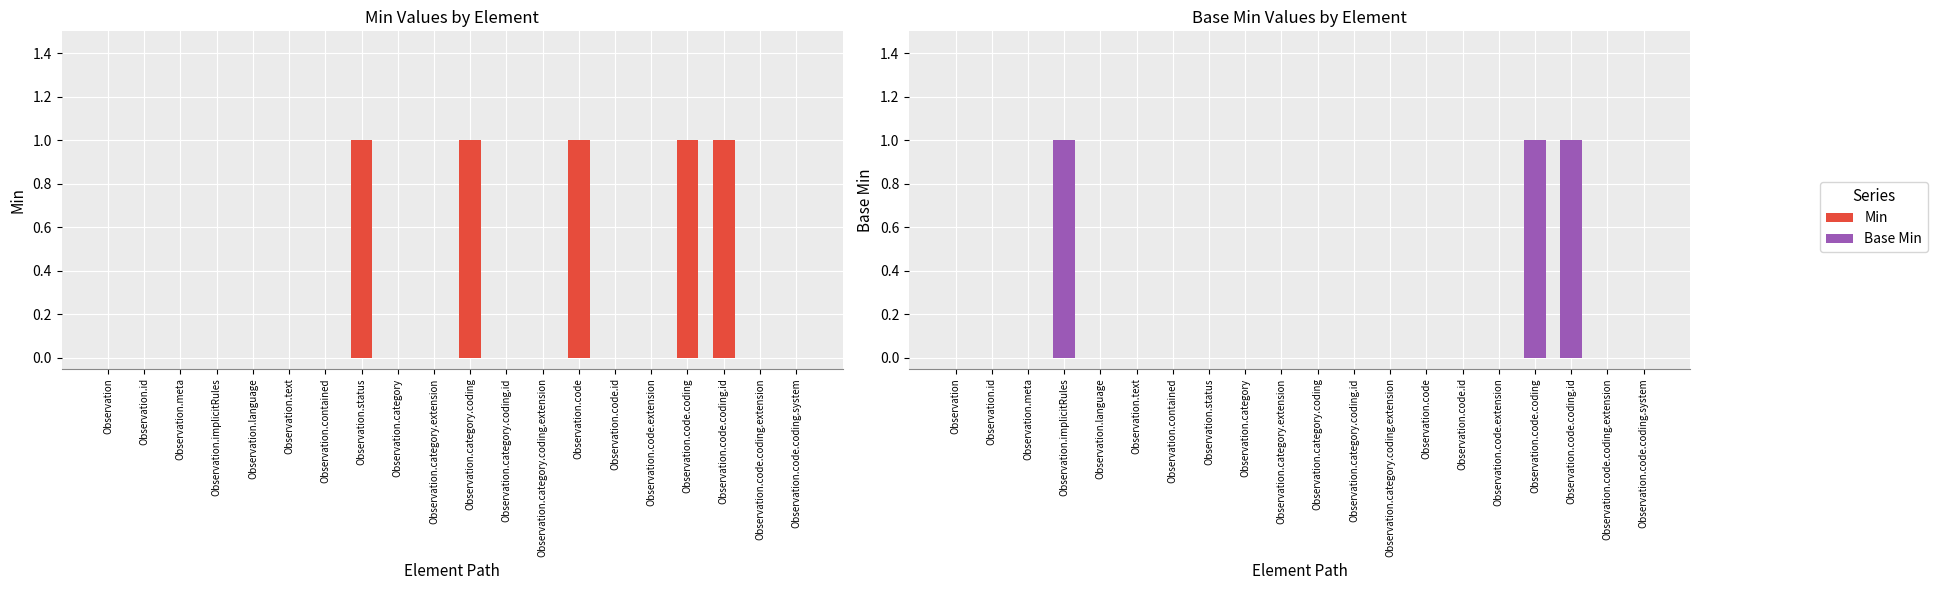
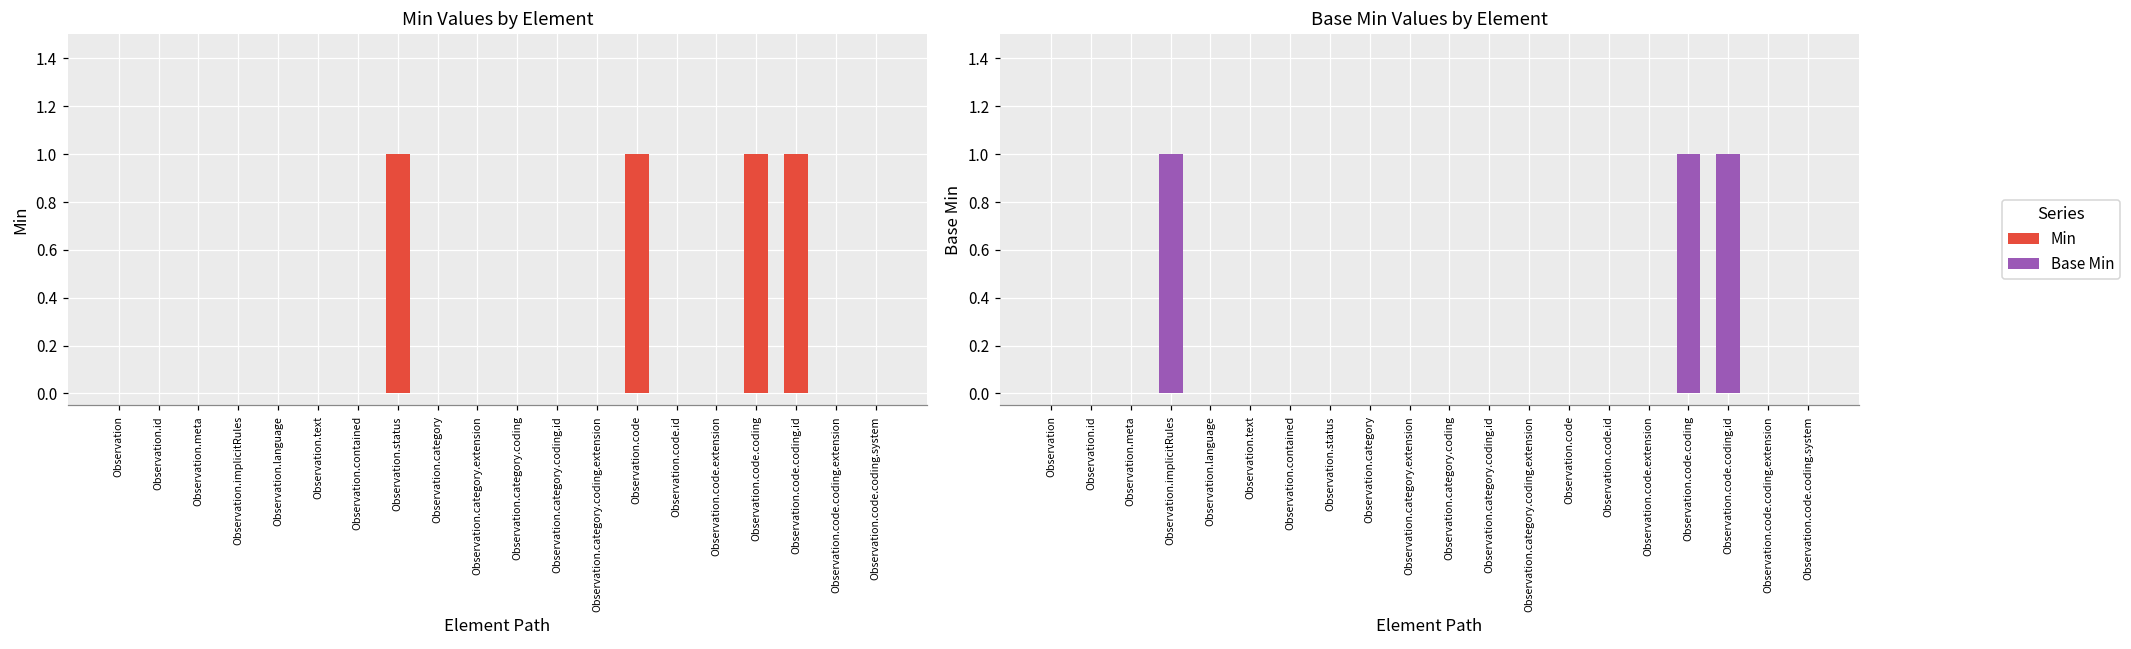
  {
    "Min Values by Element": {
      "Observation": 0,
      "Observation.id": 0,
      "Observation.meta": 0,
      "Observation.implicitRules": 0,
      "Observation.language": 0,
      "Observation.text": 0,
      "Observation.contained": 0,
      "Observation.status": 1,
      "Observation.category": 0,
      "Observation.category.extension": 0,
-     "Observation.category.coding": 1,
+     "Observation.category.coding": 0,
      "Observation.category.coding.id": 0,
      "Observation.category.coding.extension": 0,
      "Observation.code": 1,
      "Observation.code.id": 0,
      "Observation.code.extension": 0,
      "Observation.code.coding": 1,
      "Observation.code.coding.id": 1,
      "Observation.code.coding.extension": 0,
      "Observation.code.coding.system": 0
    },
    "Base Min Values by Element": {
      "Observation": 0.00,
      "Observation.id": 0.00,
      "Observation.meta": 0.00,
      "Observation.implicitRules": 1.00,
      "Observation.language": 0.00,
      "Observation.text": 0.00,
      "Observation.contained": 0.00,
      "Observation.status": 0.00,
      "Observation.category": 0.00,
      "Observation.category.extension": 0.00,
      "Observation.category.coding": 0.00,
      "Observation.category.coding.id": 0.00,
      "Observation.category.coding.extension": 0.00,
      "Observation.code": 0.00,
      "Observation.code.id": 0.00,
      "Observation.code.extension": 0.00,
      "Observation.code.coding": 1.00,
      "Observation.code.coding.id": 1.00,
      "Observation.code.coding.extension": 0.00,
      "Observation.code.coding.system": 0.00
    }
  }
